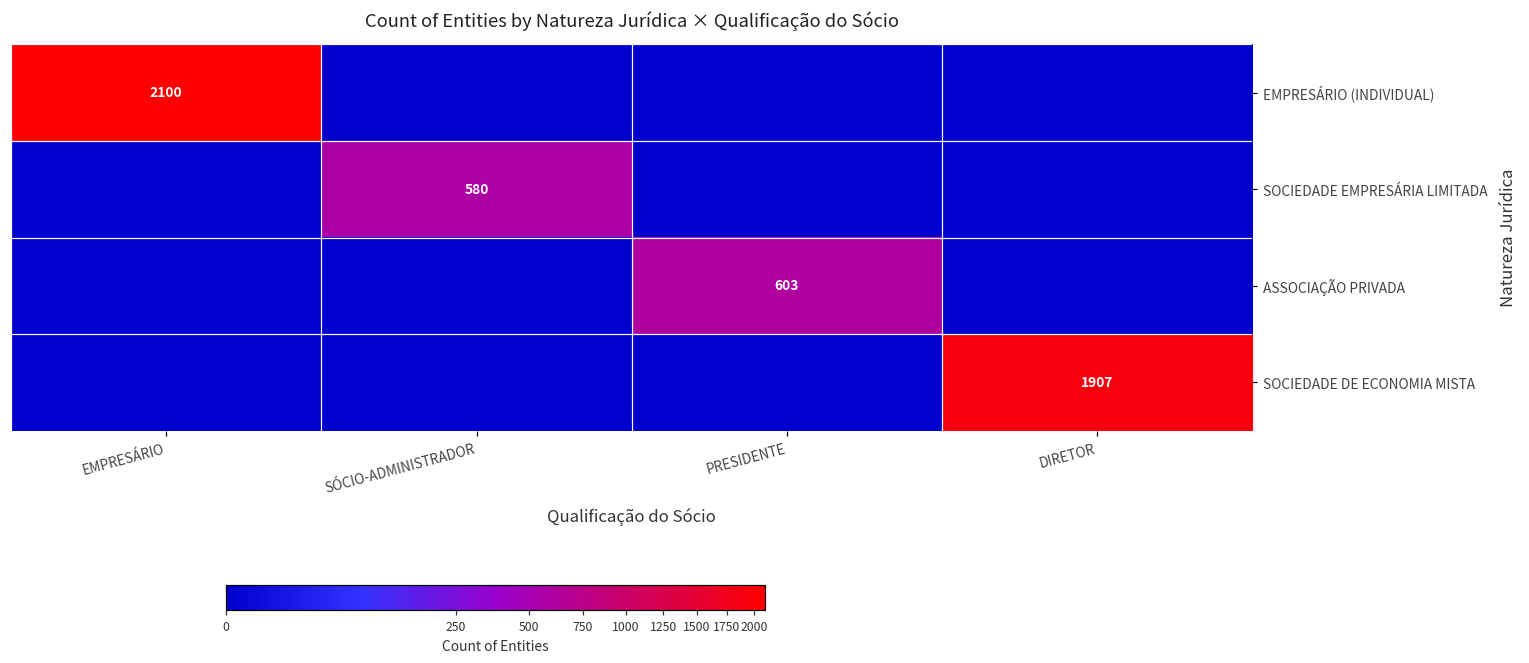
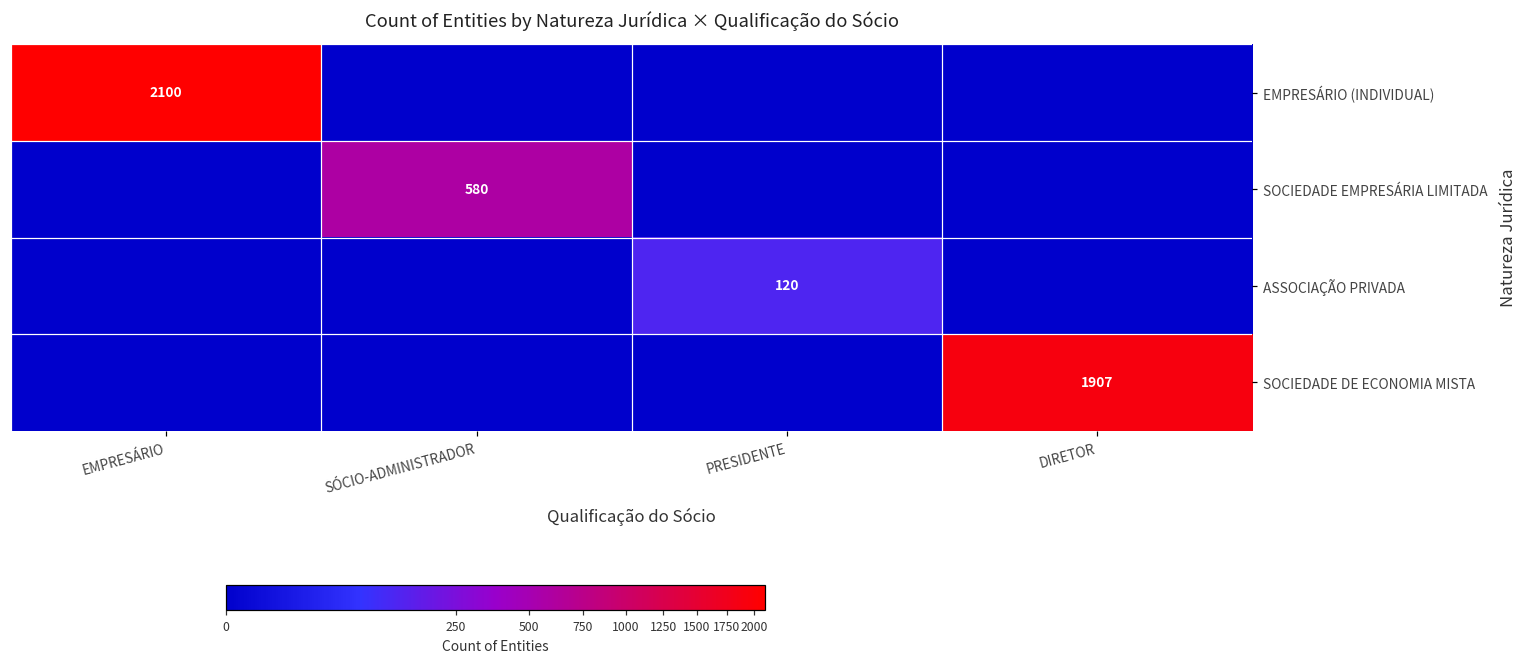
  {
    "EMPRESÁRIO (INDIVIDUAL)": {
      "EMPRESÁRIO": 2100
    },
    "SOCIEDADE EMPRESÁRIA LIMITADA": {
      "SÓCIO-ADMINISTRADOR": 580
    },
    "ASSOCIAÇÃO PRIVADA": {
-     "PRESIDENTE": 603
+     "PRESIDENTE": 120
    },
    "SOCIEDADE DE ECONOMIA MISTA": {
      "DIRETOR": 1907
    }
  }
